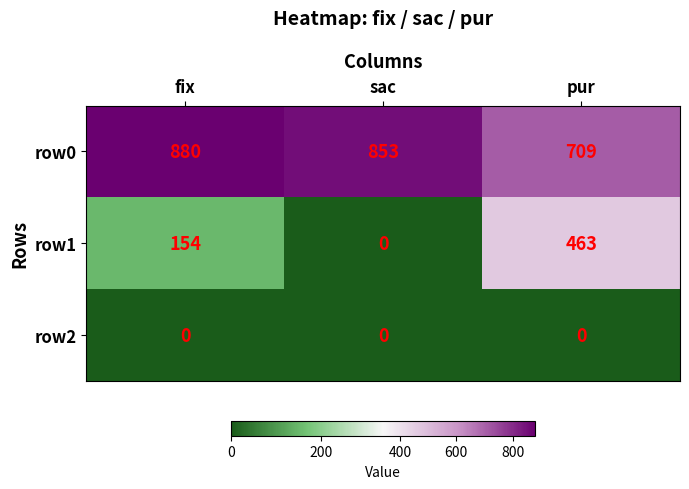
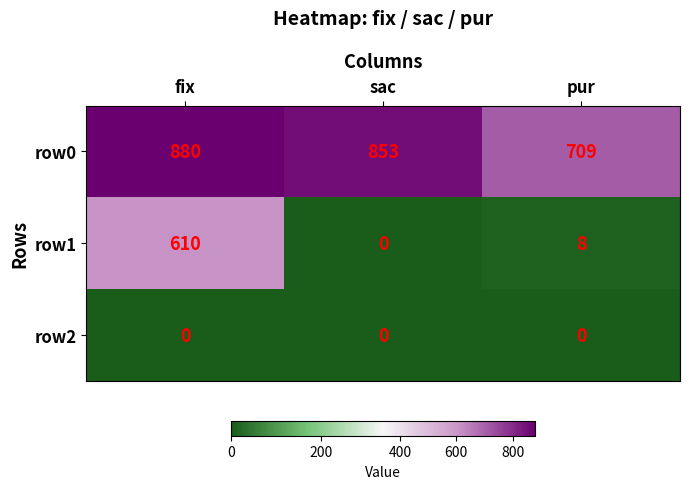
  {
    "row0": {
      "fix": 880,
      "sac": 853,
      "pur": 709
    },
    "row1": {
-     "fix": 154,
+     "fix": 610,
      "sac": 0,
-     "pur": 463
+     "pur": 8
    },
    "row2": {
      "fix": 0,
      "sac": 0,
      "pur": 0
    }
  }
